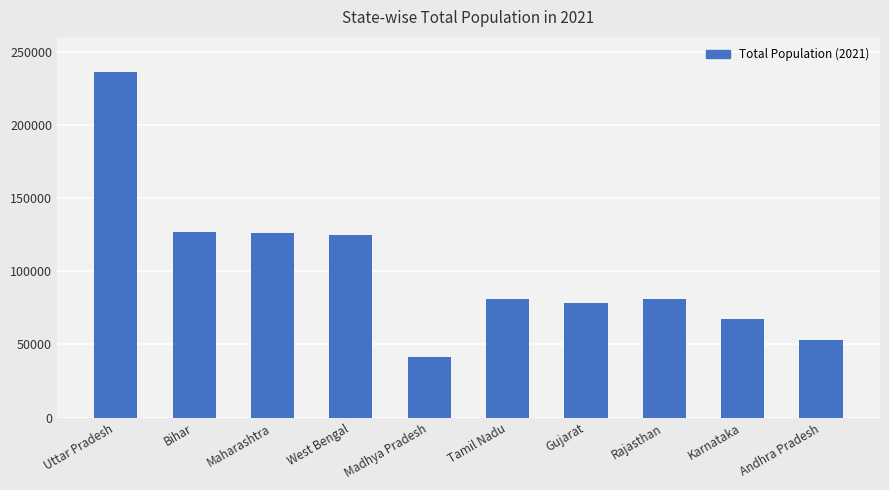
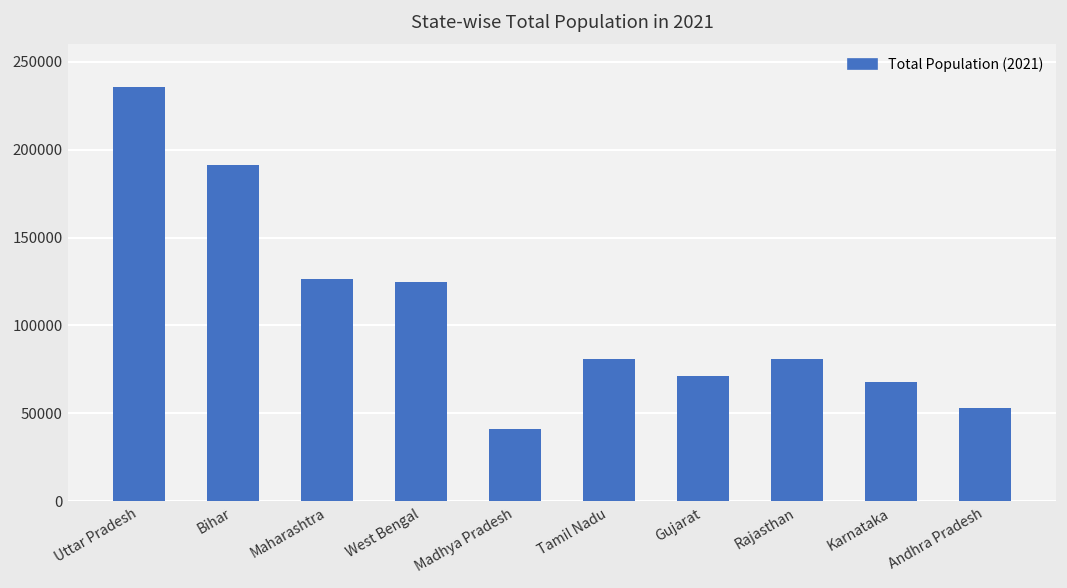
  {
    "Uttar Pradesh": 236000,
-   "Bihar": 127000,
+   "Bihar": 191000,
    "Maharashtra": 126000,
    "West Bengal": 125000,
    "Madhya Pradesh": 41000,
    "Tamil Nadu": 81000,
-   "Gujarat": 79000,
+   "Gujarat": 72000,
    "Rajasthan": 81000,
    "Karnataka": 68000,
    "Andhra Pradesh": 53000
  }
